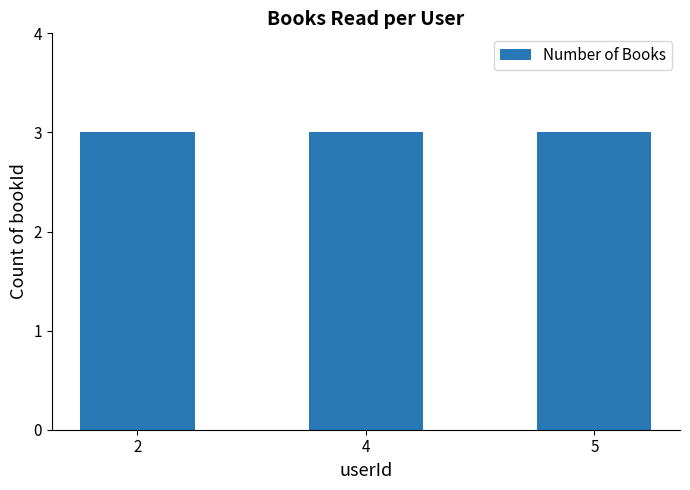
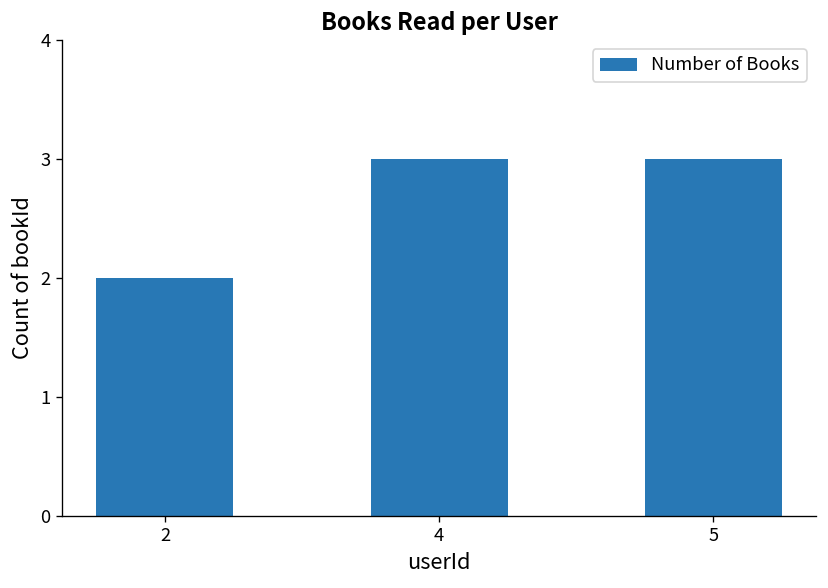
  {
-   "2": 3,
+   "2": 2,
    "4": 3,
    "5": 3
  }
